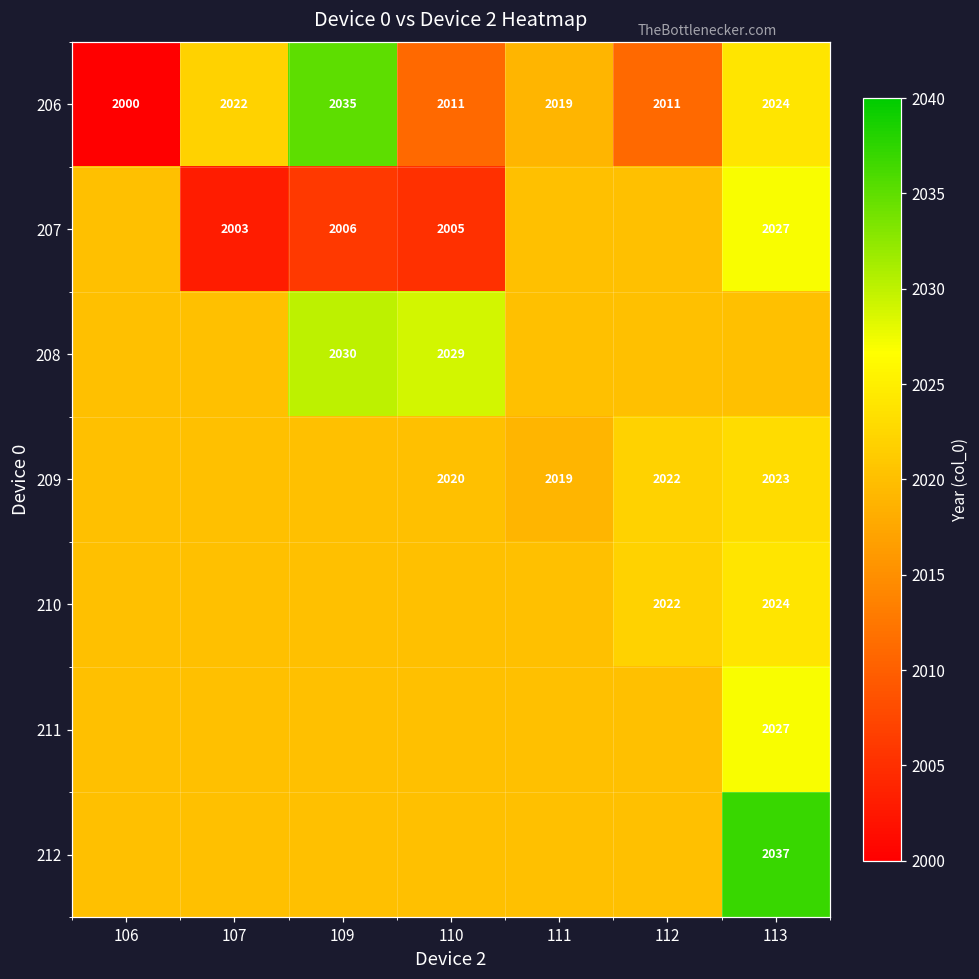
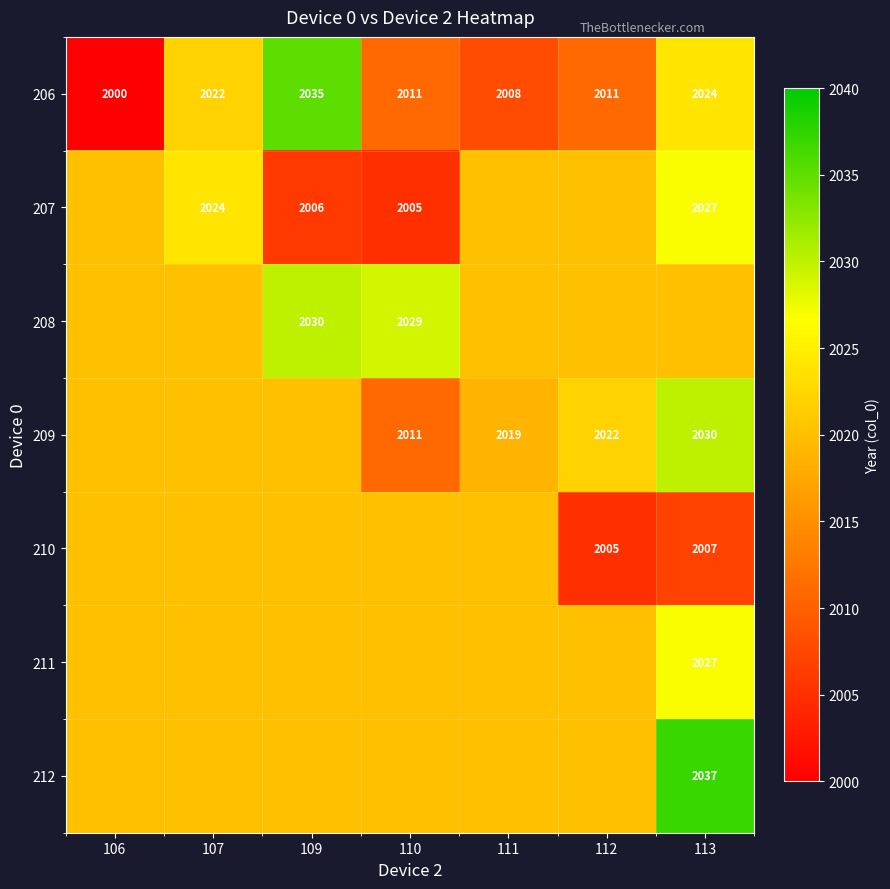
  {
    "206": {
      "106": 2000,
      "107": 2022,
      "109": 2035,
      "110": 2011,
-     "111": 2019,
+     "111": 2008,
      "112": 2011,
      "113": 2024
    },
    "207": {
-     "107": 2003,
+     "107": 2024,
      "109": 2006,
      "110": 2005,
      "113": 2027
    },
    "208": {
      "109": 2030,
      "110": 2029
    },
    "209": {
-     "110": 2020,
+     "110": 2011,
      "111": 2019,
      "112": 2022,
-     "113": 2023
+     "113": 2030
    },
    "210": {
-     "112": 2022,
-     "113": 2024
+     "112": 2005,
+     "113": 2007
    },
    "211": {
      "113": 2027
    },
    "212": {
      "113": 2037
    }
  }
